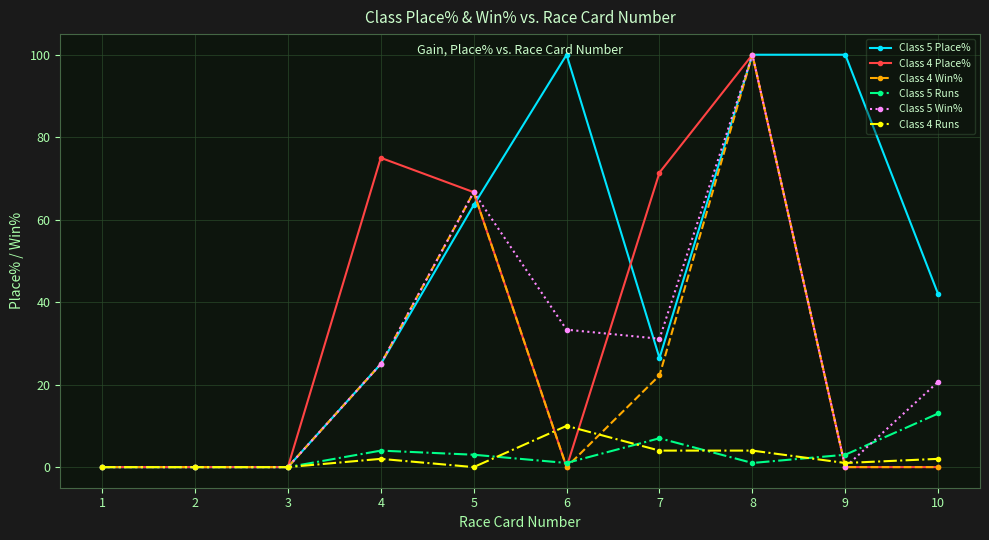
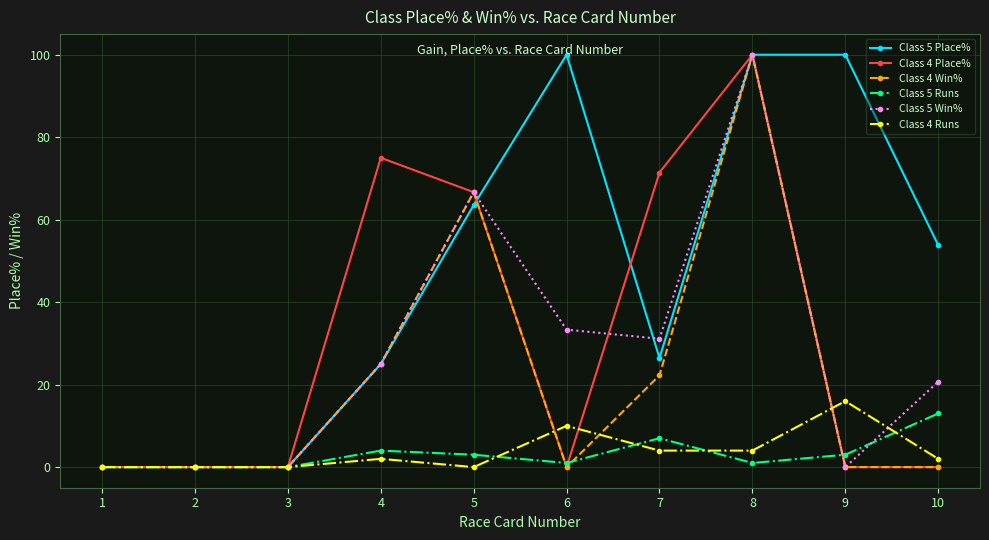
  {
    "Class 5 Place%": {
      "5": 64,
      "6": 100,
      "7": 26,
      "9": 100,
-     "10": 42
+     "10": 54
    },
    "Class 4 Place%": {
      "4": 75,
      "7": 71
    },
    "Class 4 Win%": {
      "7": 22
    },
    "Class 5 Runs": {
      "4": 4,
      "5": 3,
      "6": 1,
      "7": 7,
      "8": 1,
      "9": 3,
      "10": 13
    },
    "Class 5 Win%": {
      "6": 33,
      "7": 31,
      "10": 21
    },
    "Class 4 Runs": {
      "4": 2,
      "5": 0,
      "6": 10,
      "7": 4,
      "8": 4,
-     "9": 1,
+     "9": 16,
      "10": 2
    }
  }
